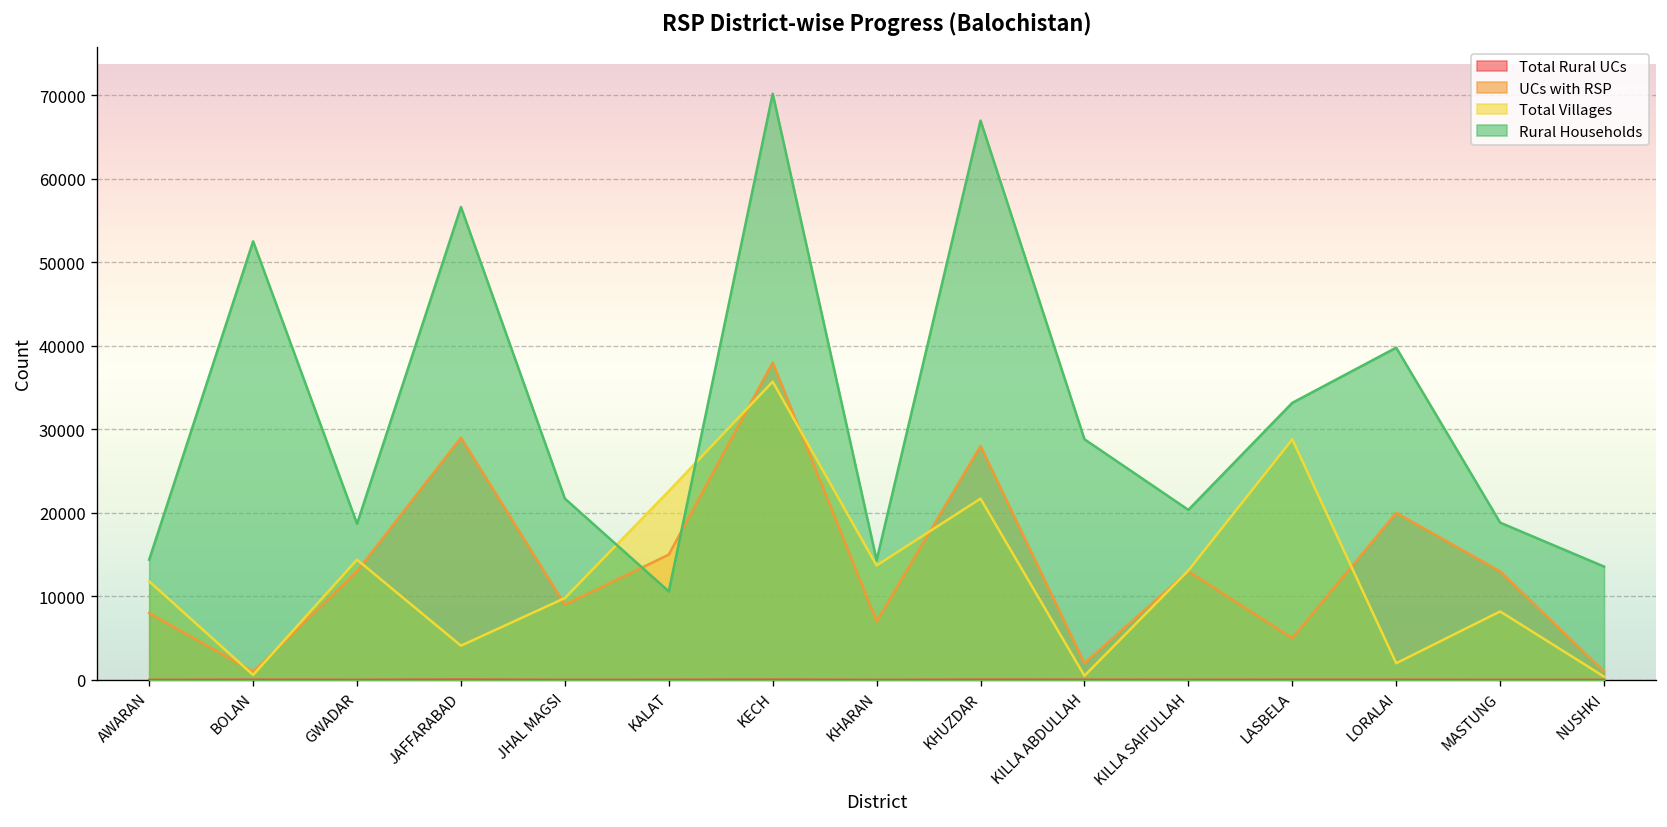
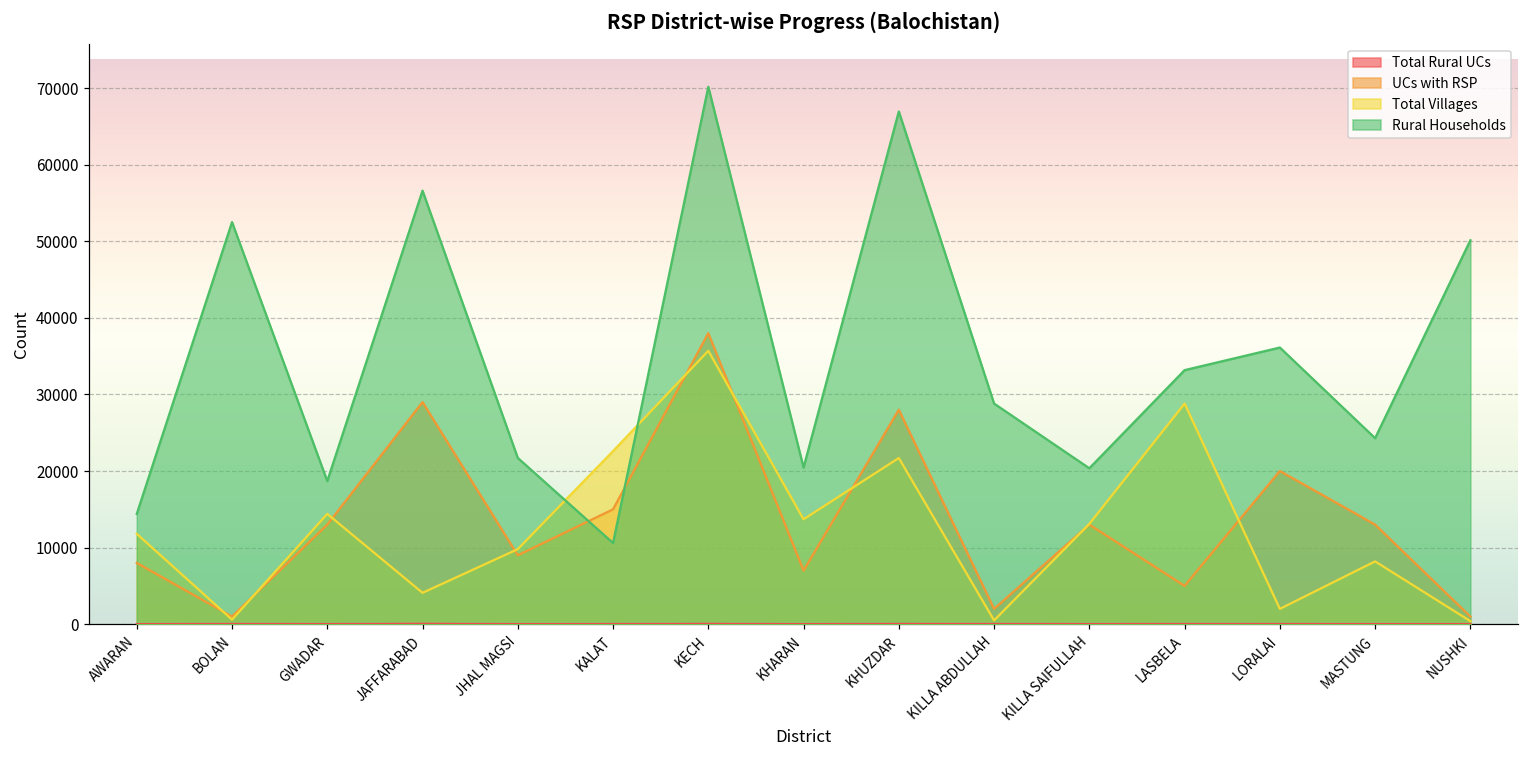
  {
    "Total Rural UCs": {
      "AWARAN": 0,
      "BOLAN": 0,
      "GWADAR": 0,
      "JAFFARABAD": 0,
      "JHAL MAGSI": 0,
      "KALAT": 0,
      "KECH": 0,
      "KHARAN": 0,
      "KHUZDAR": 0,
      "KILLA ABDULLAH": 0,
      "KILLA SAIFULLAH": 0,
      "LASBELA": 0,
      "LORALAI": 0,
      "MASTUNG": 0,
      "NUSHKI": 0
    },
    "Rural Households": {
      "AWARAN": 14000,
      "BOLAN": 52000,
      "GWADAR": 19000,
      "JAFFARABAD": 57000,
      "JHAL MAGSI": 22000,
      "KALAT": 11000,
      "KECH": 70000,
-     "KHARAN": 14000,
+     "KHARAN": 20000,
      "KHUZDAR": 67000,
      "KILLA ABDULLAH": 29000,
      "KILLA SAIFULLAH": 20000,
      "LASBELA": 33000,
-     "LORALAI": 40000,
-     "MASTUNG": 19000,
-     "NUSHKI": 14000
+     "LORALAI": 36000,
+     "MASTUNG": 24000,
+     "NUSHKI": 50000
    }
  }
